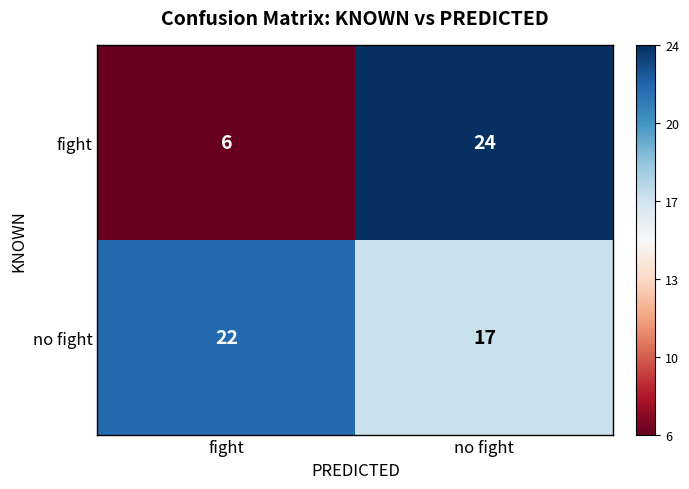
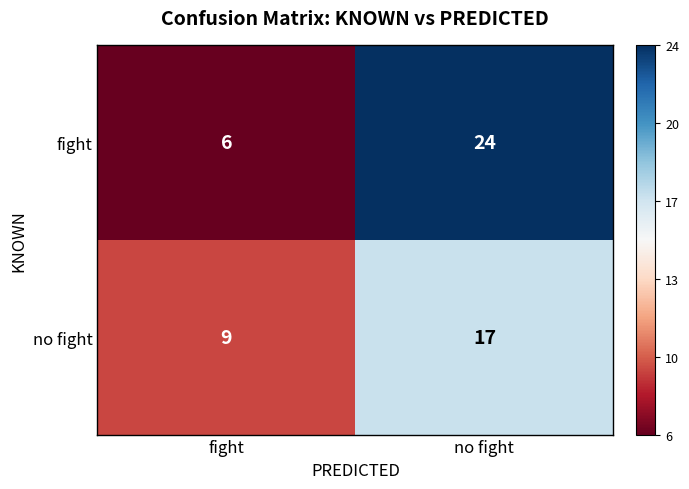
  {
    "fight": {
      "fight": 6,
      "no fight": 24
    },
    "no fight": {
-     "fight": 22,
+     "fight": 9,
      "no fight": 17
    }
  }
